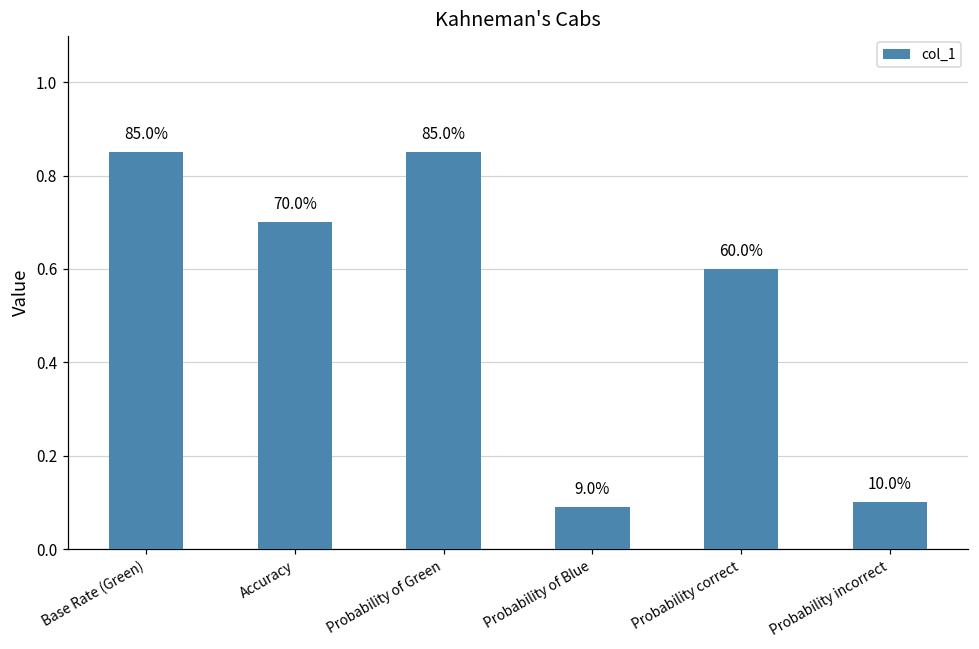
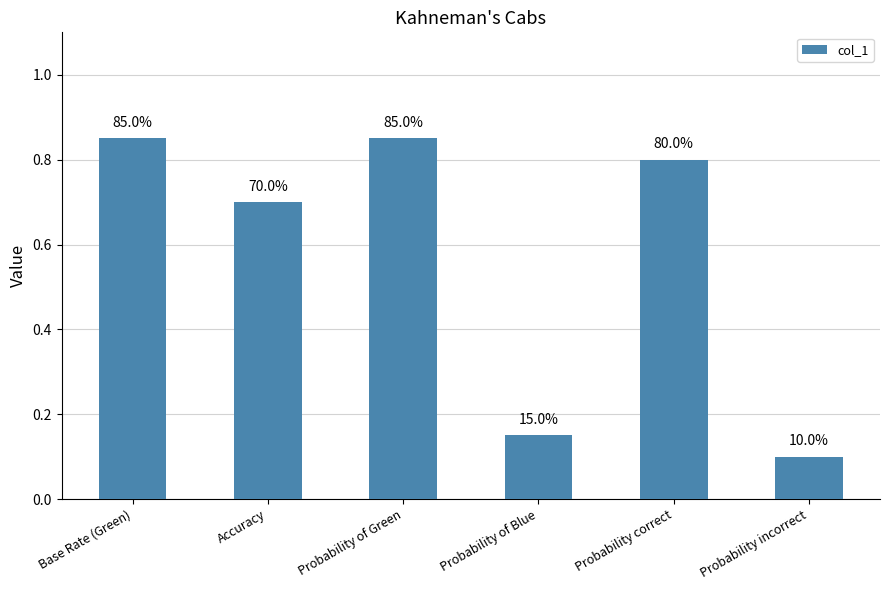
  {
    "Base Rate (Green)": "85.0%",
    "Accuracy": "70.0%",
    "Probability of Green": "85.0%",
-   "Probability of Blue": "9.0%",
-   "Probability correct": "60.0%",
+   "Probability of Blue": "15.0%",
+   "Probability correct": "80.0%",
    "Probability incorrect": "10.0%"
  }
